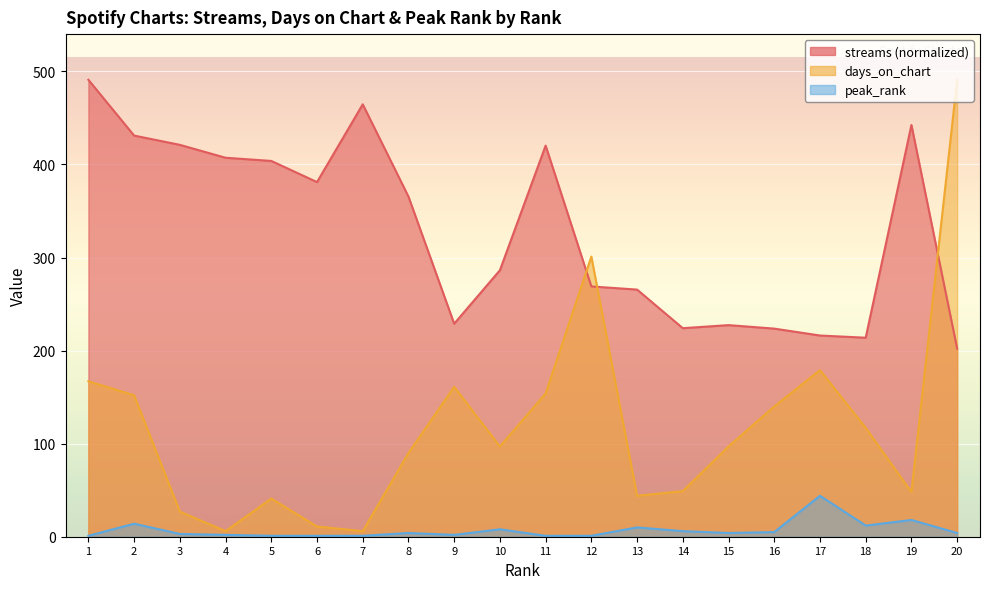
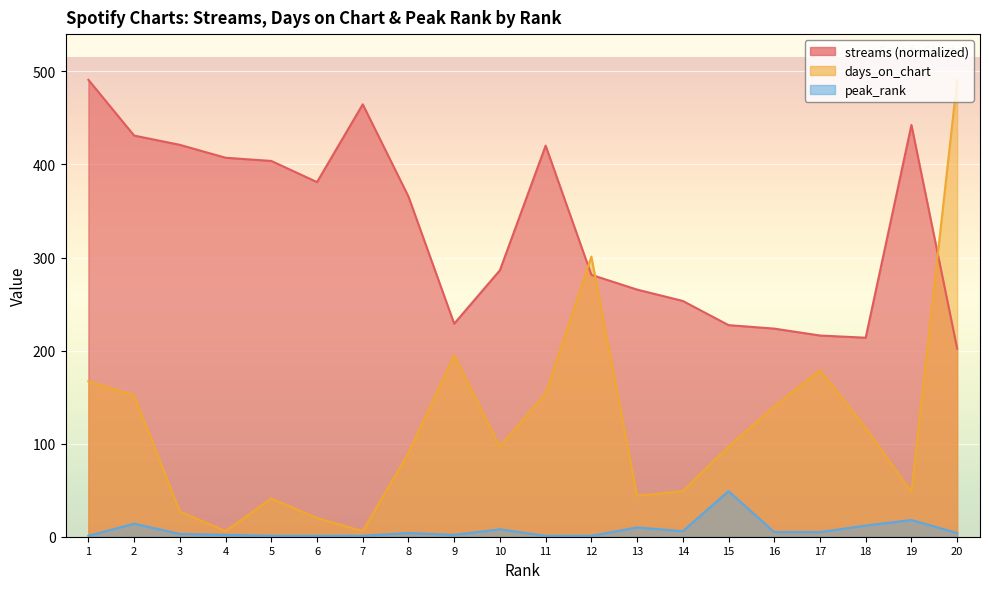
  {
    "streams (normalized)": {
      "1": 490,
      "2": 430,
      "3": 420,
      "4": 410,
      "5": 400,
      "6": 380,
      "7": 460,
      "8": 370,
      "9": 230,
      "10": 290,
      "11": 420,
-     "12": 270,
+     "12": 280,
      "13": 270,
-     "14": 220,
+     "14": 250,
      "15": 230,
      "16": 220,
      "17": 220,
      "18": 210,
      "19": 440,
      "20": 200
    },
    "days_on_chart": {
      "1": 170,
      "2": 150,
      "3": 30,
      "4": 10,
      "5": 40,
-     "6": 10,
+     "6": 20,
      "7": 10,
      "8": 90,
-     "9": 160,
+     "9": 200,
      "10": 100,
      "11": 150,
      "12": 300,
      "13": 40,
      "14": 50,
      "15": 100,
      "16": 140,
      "17": 180,
      "18": 120,
      "19": 50
    },
    "peak_rank": {
      "1": 0,
      "2": 10,
      "3": 0,
      "4": 0,
      "5": 0,
      "6": 0,
      "7": 0,
      "8": 0,
      "9": 0,
      "10": 10,
      "11": 0,
      "12": 0,
      "13": 10,
      "14": 10,
-     "15": 0,
+     "15": 50,
      "16": 10,
-     "17": 40,
+     "17": 10,
      "18": 10,
      "19": 20,
      "20": 0
    }
  }
